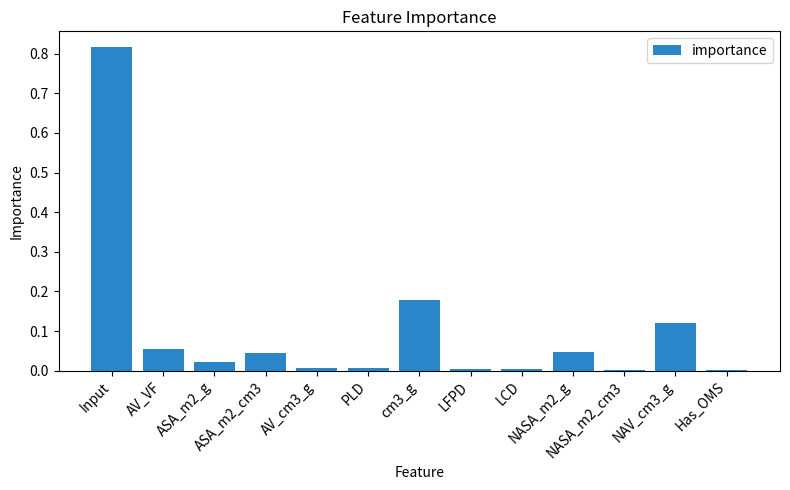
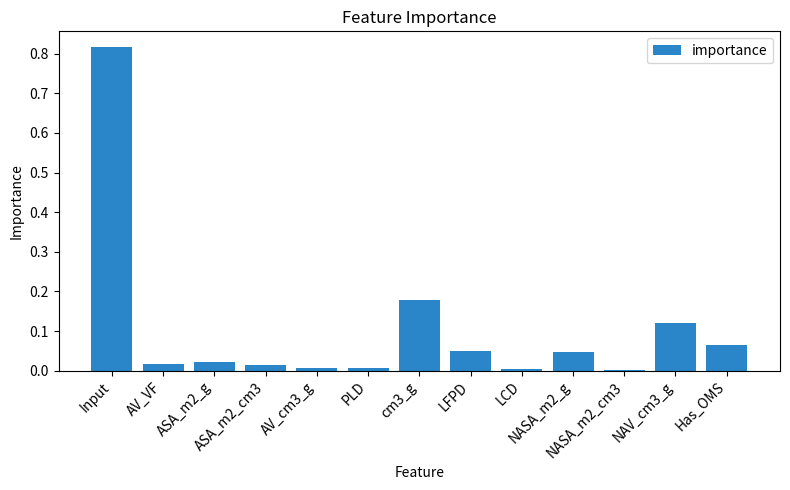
  {
    "Input": 0.82,
-   "AV_VF": 0.05,
+   "AV_VF": 0.02,
    "ASA_m2_g": 0.02,
-   "ASA_m2_cm3": 0.05,
+   "ASA_m2_cm3": 0.01,
    "AV_cm3_g": 0.01,
    "cm3_g": 0.18,
-   "LFPD": 0.01,
+   "LFPD": 0.05,
    "NASA_m2_g": 0.05,
    "NAV_cm3_g": 0.12,
-   "Has_OMS": 0.00
+   "Has_OMS": 0.06
  }
